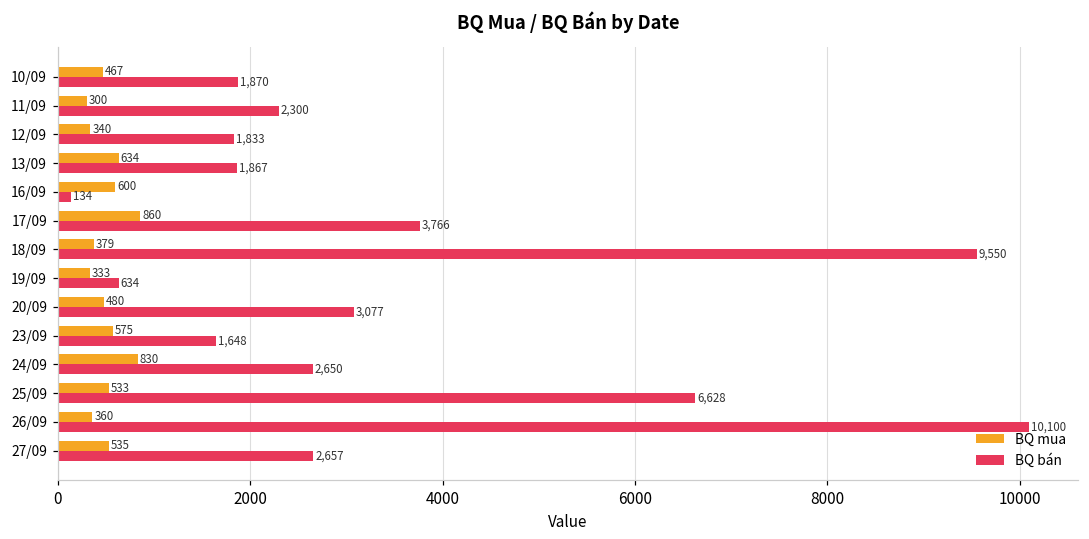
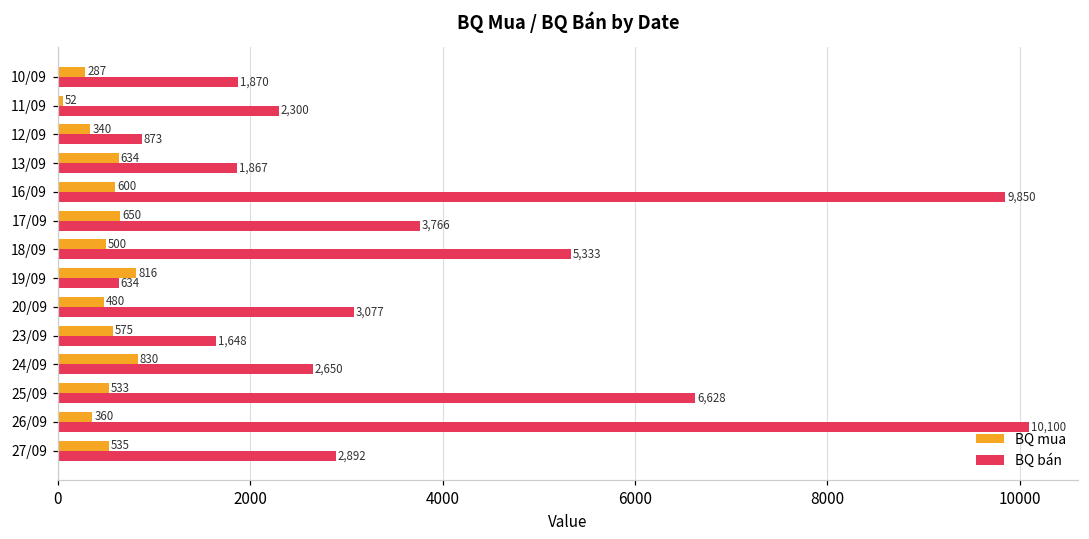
  {
    "BQ mua": {
-     "10/09": "467",
-     "11/09": "300",
+     "10/09": "287",
+     "11/09": "52",
      "12/09": "340",
      "13/09": "634",
      "16/09": "600",
-     "17/09": "860",
-     "18/09": "379",
-     "19/09": "333",
+     "17/09": "650",
+     "18/09": "500",
+     "19/09": "816",
      "20/09": "480",
      "23/09": "575",
      "24/09": "830",
      "25/09": "533",
      "26/09": "360",
      "27/09": "535"
    },
    "BQ bán": {
      "10/09": "1,870",
      "11/09": "2,300",
-     "12/09": "1,833",
+     "12/09": "873",
      "13/09": "1,867",
-     "16/09": "134",
+     "16/09": "9,850",
      "17/09": "3,766",
-     "18/09": "9,550",
+     "18/09": "5,333",
      "19/09": "634",
      "20/09": "3,077",
      "23/09": "1,648",
      "24/09": "2,650",
      "25/09": "6,628",
      "26/09": "10,100",
-     "27/09": "2,657"
+     "27/09": "2,892"
    }
  }
